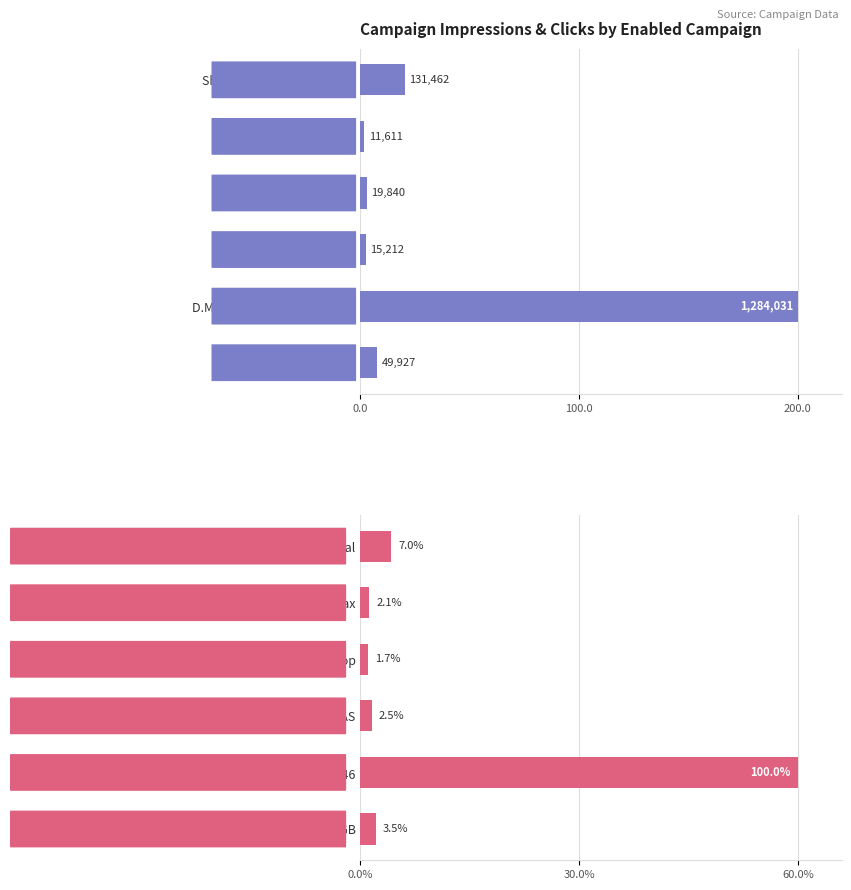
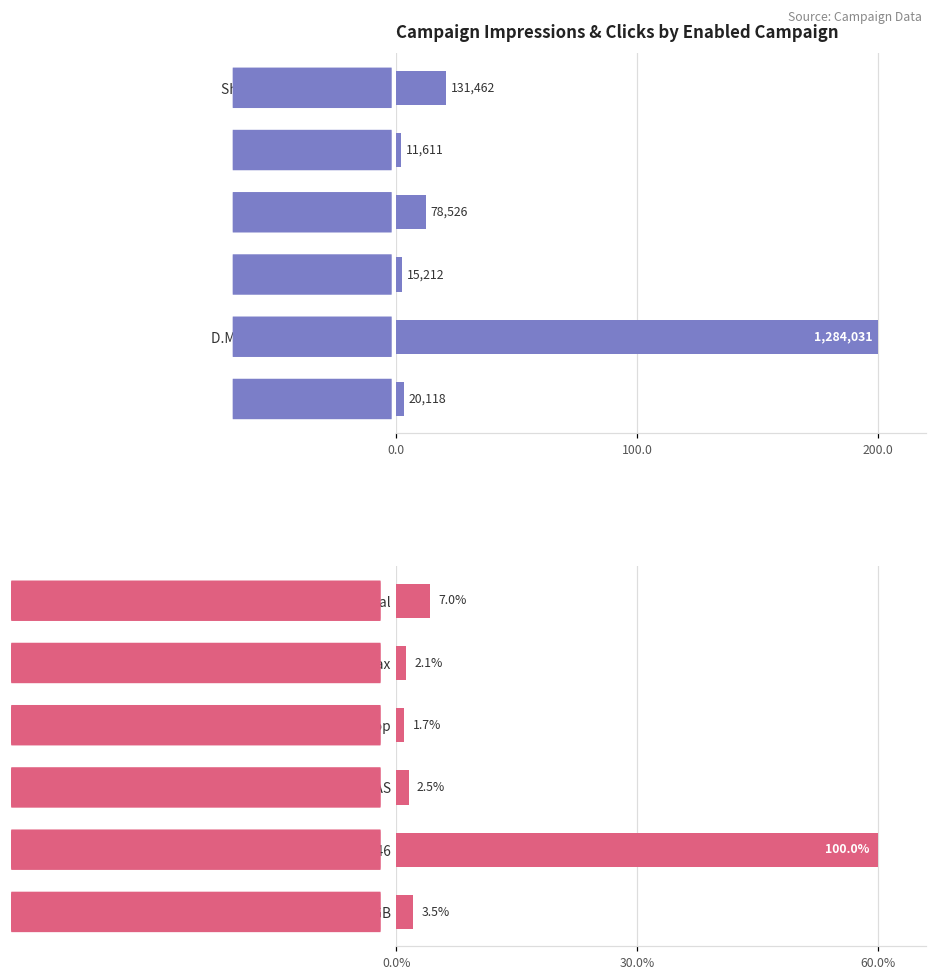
  {
    "Campaign Impressions & Clicks by Enabled Campaign": {
-     "Anu | P-Max | Shop": "19,840",
-     "Agu -Klarna GB": "49,927"
+     "Anu | P-Max | Shop": "78,526",
+     "Agu -Klarna GB": "20,118"
    }
  }
